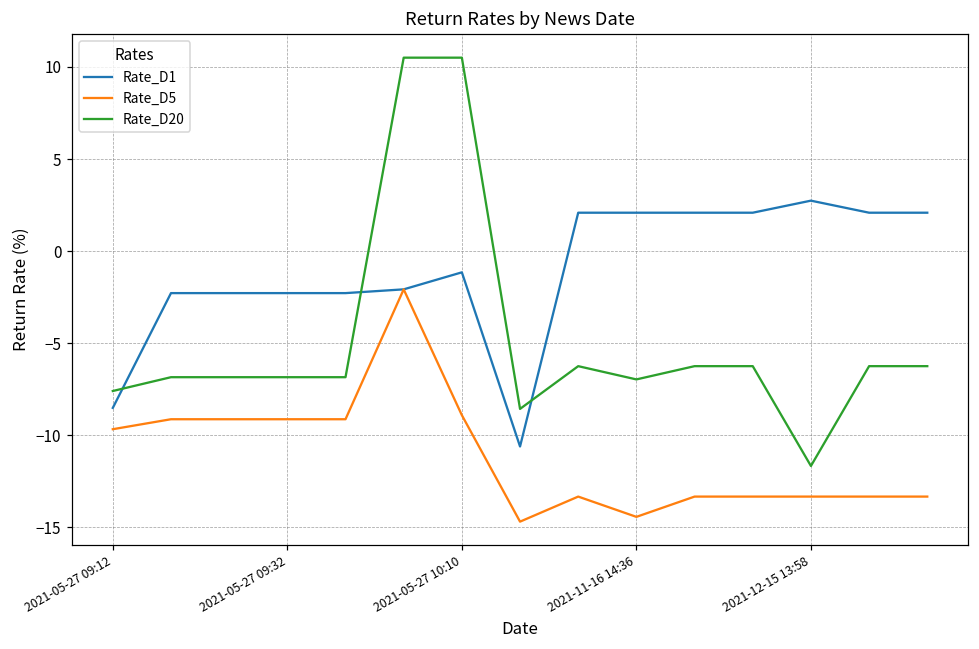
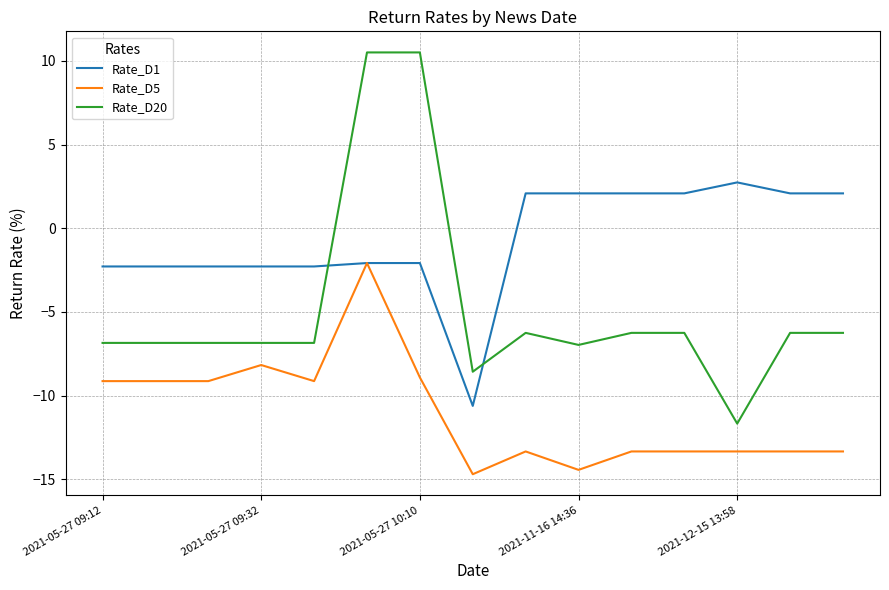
  {
    "Rate_D1": {
-     "2021-05-27 09:12": -8.5,
+     "2021-05-27 09:12": -2.3,
      "2021-05-27 09:32": -2.3,
-     "2021-05-27 10:10": -1.2,
+     "2021-05-27 10:10": -2.1,
      "2021-11-16 14:36": 2.1,
      "2021-12-15 13:58": 2.7
    },
    "Rate_D5": {
-     "2021-05-27 09:12": -9.7,
-     "2021-05-27 09:32": -9.1,
+     "2021-05-27 09:12": -9.1,
+     "2021-05-27 09:32": -8.2,
      "2021-05-27 10:10": -8.9,
      "2021-11-16 14:36": -14.4,
      "2021-12-15 13:58": -13.3
    },
    "Rate_D20": {
-     "2021-05-27 09:12": -7.6,
+     "2021-05-27 09:12": -6.8,
      "2021-05-27 09:32": -6.8,
      "2021-05-27 10:10": 10.5,
      "2021-11-16 14:36": -7.0,
      "2021-12-15 13:58": -11.7
    }
  }
